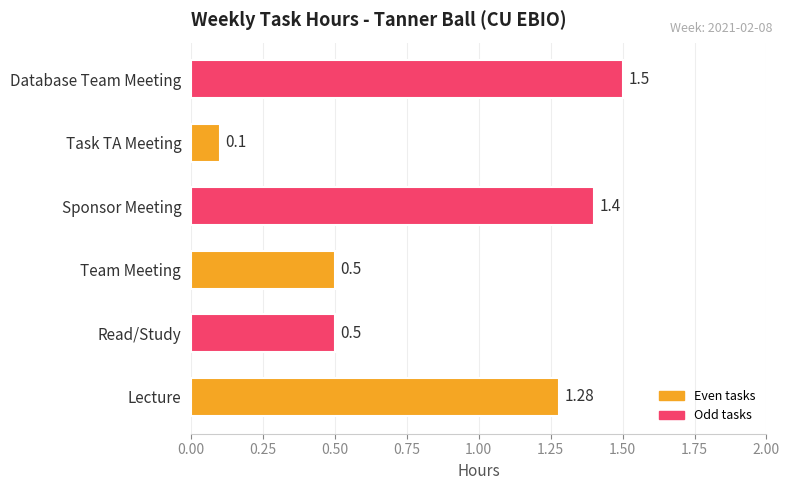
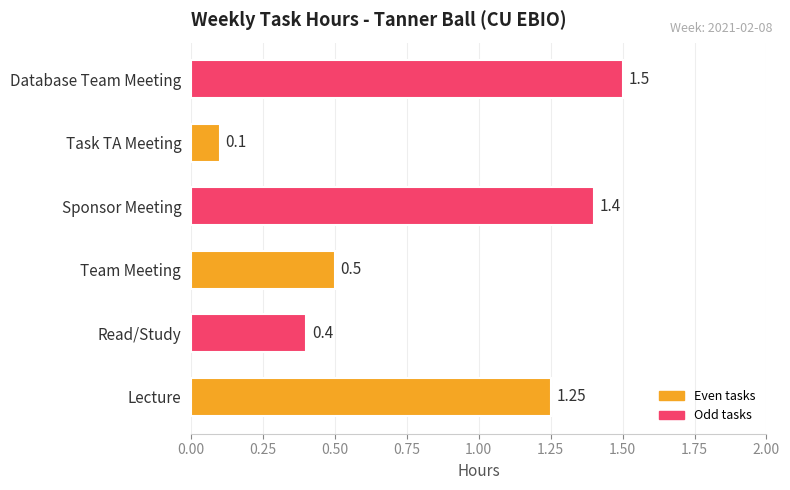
  {
    "Database Team Meeting": 1.5,
    "Task TA Meeting": 0.1,
    "Sponsor Meeting": 1.4,
    "Team Meeting": 0.5,
-   "Read/Study": 0.5,
-   "Lecture": 1.28
+   "Read/Study": 0.4,
+   "Lecture": 1.25
  }
